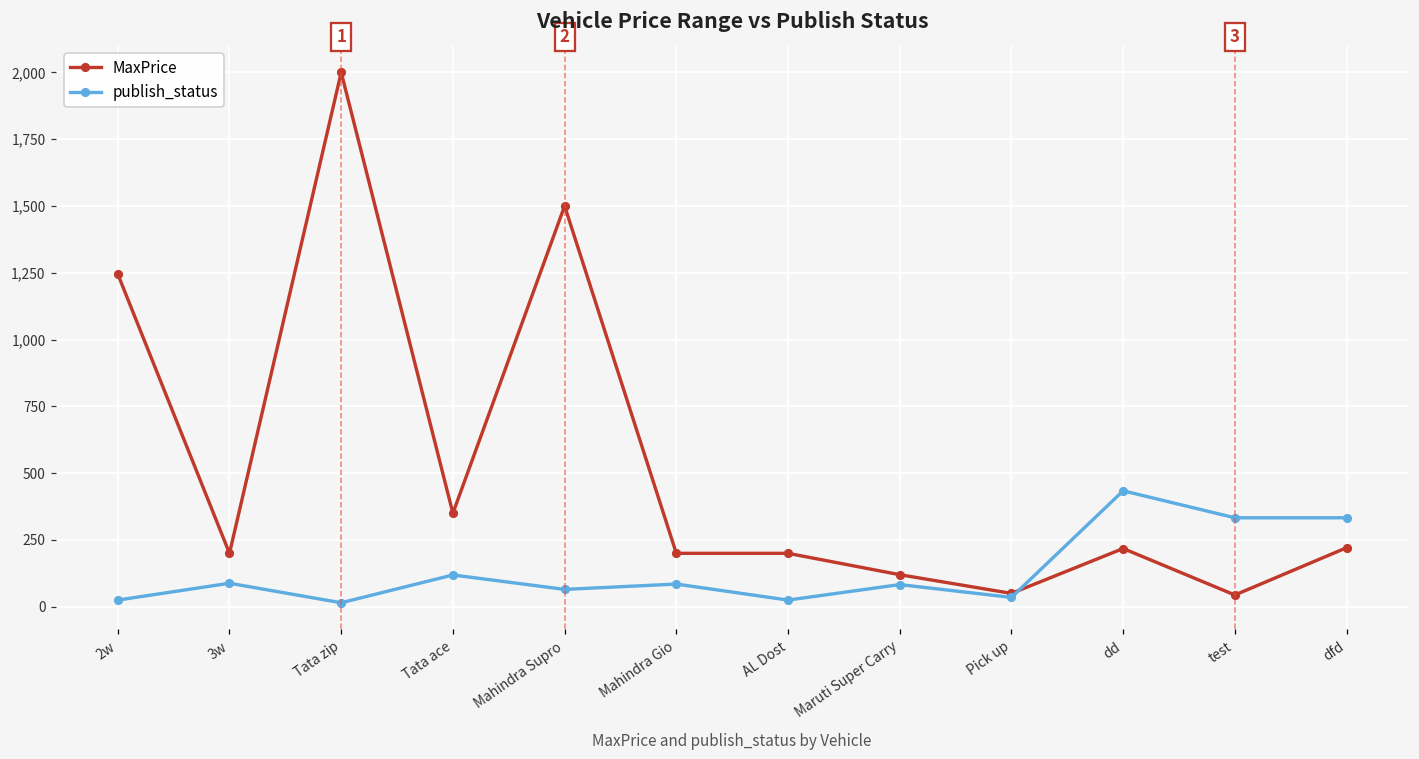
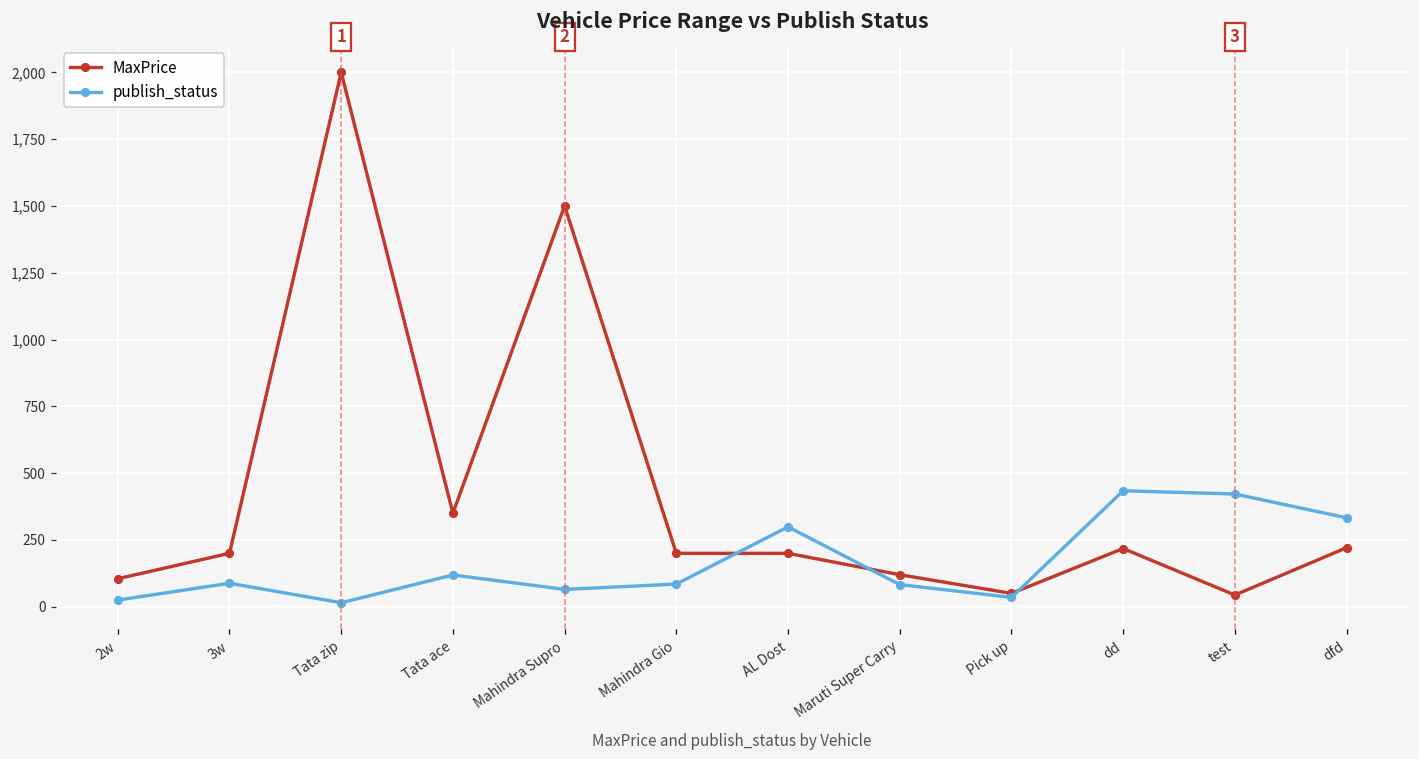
  {
    "MaxPrice": {
-     "2w": "1,250",
+     "2w": "110",
      "3w": "200",
      "Tata ace": "350",
      "Mahindra Supro": "1,500",
      "Mahindra Gio": "200",
      "AL Dost": "200",
      "Maruti Super Carry": "120",
      "Pick up": "50",
      "dd": "220",
      "test": "40",
      "dfd": "220"
    },
    "publish_status": {
      "2w": "30",
      "3w": "90",
      "Tata zip": "20",
      "Tata ace": "120",
      "Mahindra Supro": "70",
      "Mahindra Gio": "90",
-     "AL Dost": "30",
+     "AL Dost": "300",
      "Maruti Super Carry": "80",
      "Pick up": "40",
      "dd": "430",
-     "test": "330",
+     "test": "420",
      "dfd": "330"
    }
  }
